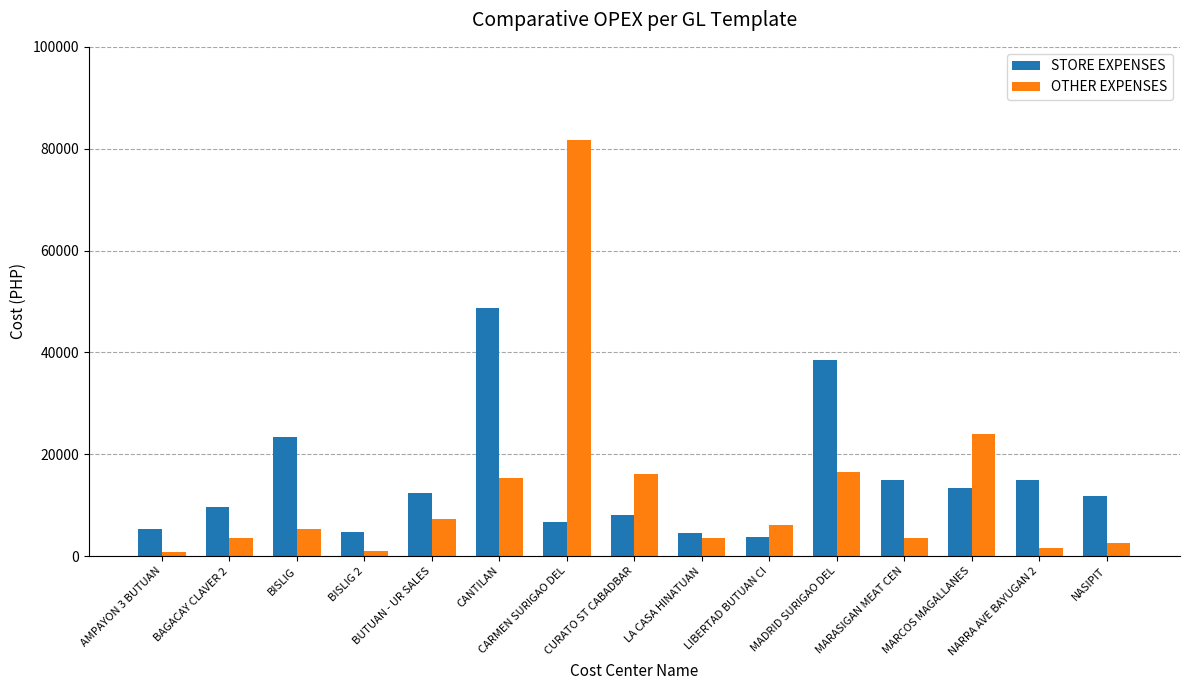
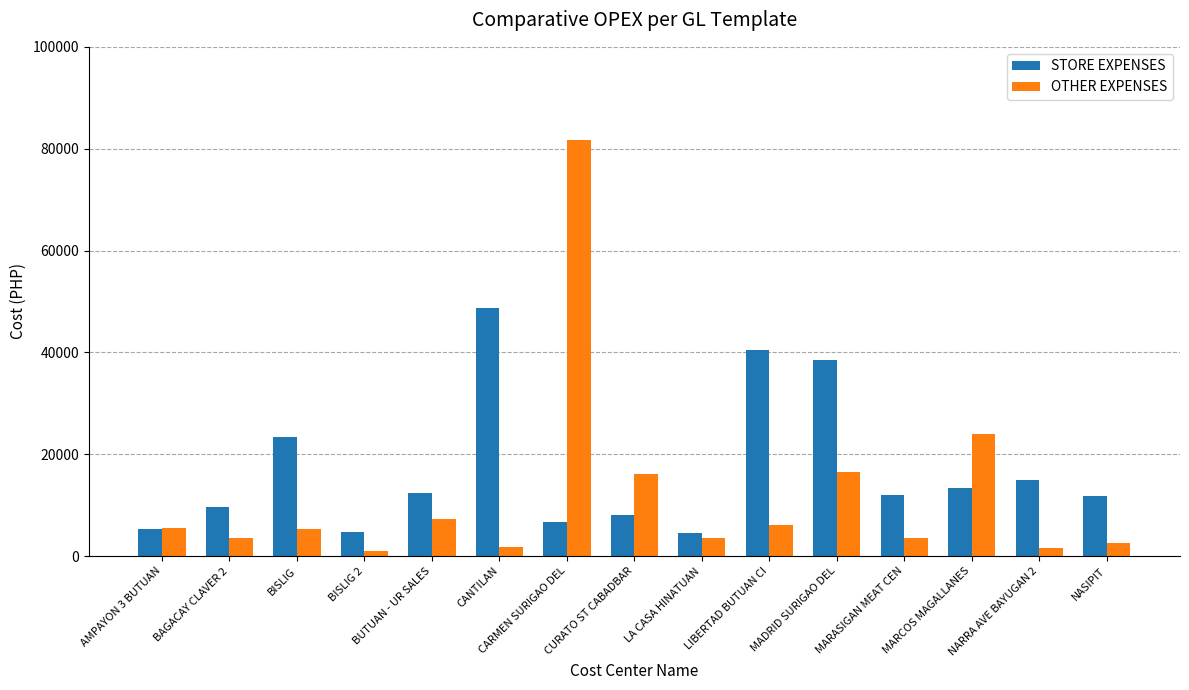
  {
    "STORE EXPENSES": {
      "AMPAYON 3 BUTUAN": 5000,
      "BAGACAY CLAVER 2": 10000,
      "BISLIG": 23000,
      "BISLIG 2": 5000,
      "BUTUAN - UR SALES": 12000,
      "CANTILAN": 49000,
      "CARMEN SURIGAO DEL": 7000,
      "CURATO ST CABADBAR": 8000,
      "LA CASA HINATUAN": 5000,
-     "LIBERTAD BUTUAN CI": 4000,
+     "LIBERTAD BUTUAN CI": 41000,
      "MADRID SURIGAO DEL": 39000,
-     "MARASIGAN MEAT CEN": 15000,
+     "MARASIGAN MEAT CEN": 12000,
      "MARCOS MAGALLANES": 13000,
      "NARRA AVE BAYUGAN 2": 15000,
      "NASIPIT": 12000
    },
    "OTHER EXPENSES": {
-     "AMPAYON 3 BUTUAN": 1000,
+     "AMPAYON 3 BUTUAN": 6000,
      "BAGACAY CLAVER 2": 4000,
      "BISLIG": 5000,
      "BISLIG 2": 1000,
      "BUTUAN - UR SALES": 7000,
-     "CANTILAN": 15000,
+     "CANTILAN": 2000,
      "CARMEN SURIGAO DEL": 82000,
      "CURATO ST CABADBAR": 16000,
      "LA CASA HINATUAN": 3000,
      "LIBERTAD BUTUAN CI": 6000,
      "MADRID SURIGAO DEL": 17000,
      "MARASIGAN MEAT CEN": 4000,
      "MARCOS MAGALLANES": 24000,
      "NARRA AVE BAYUGAN 2": 2000,
      "NASIPIT": 3000
    }
  }
